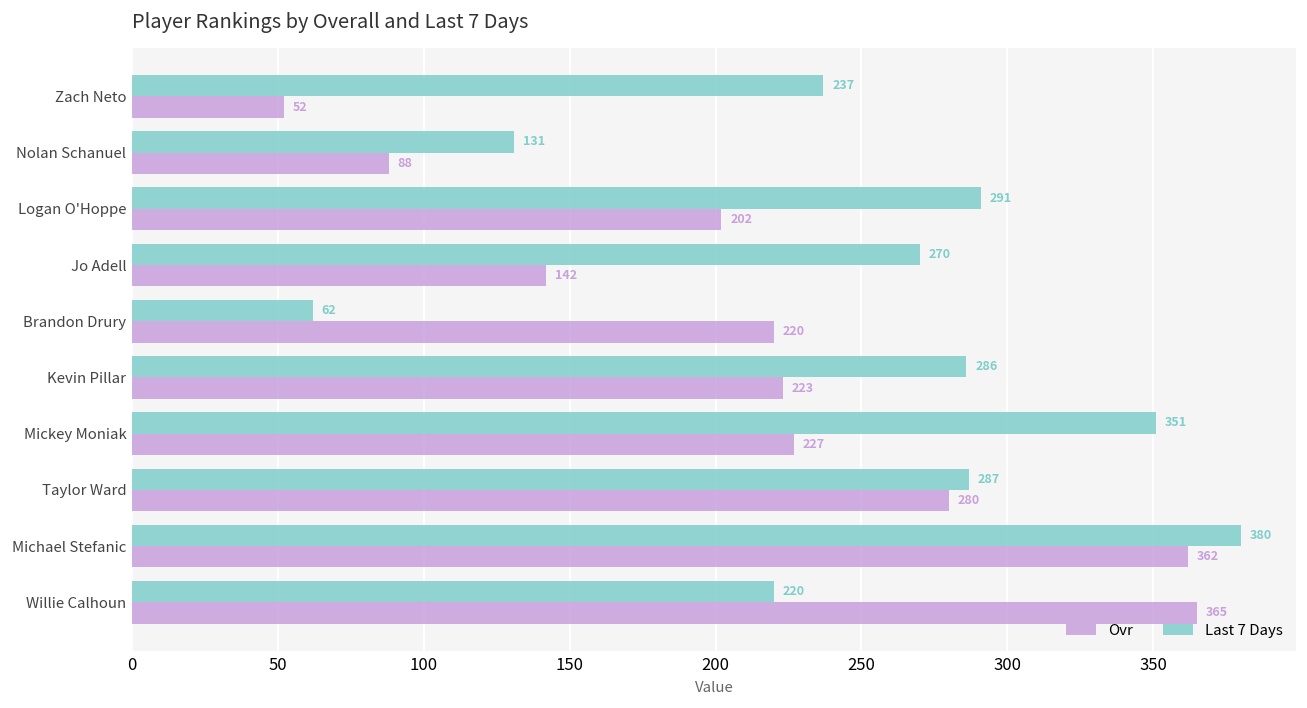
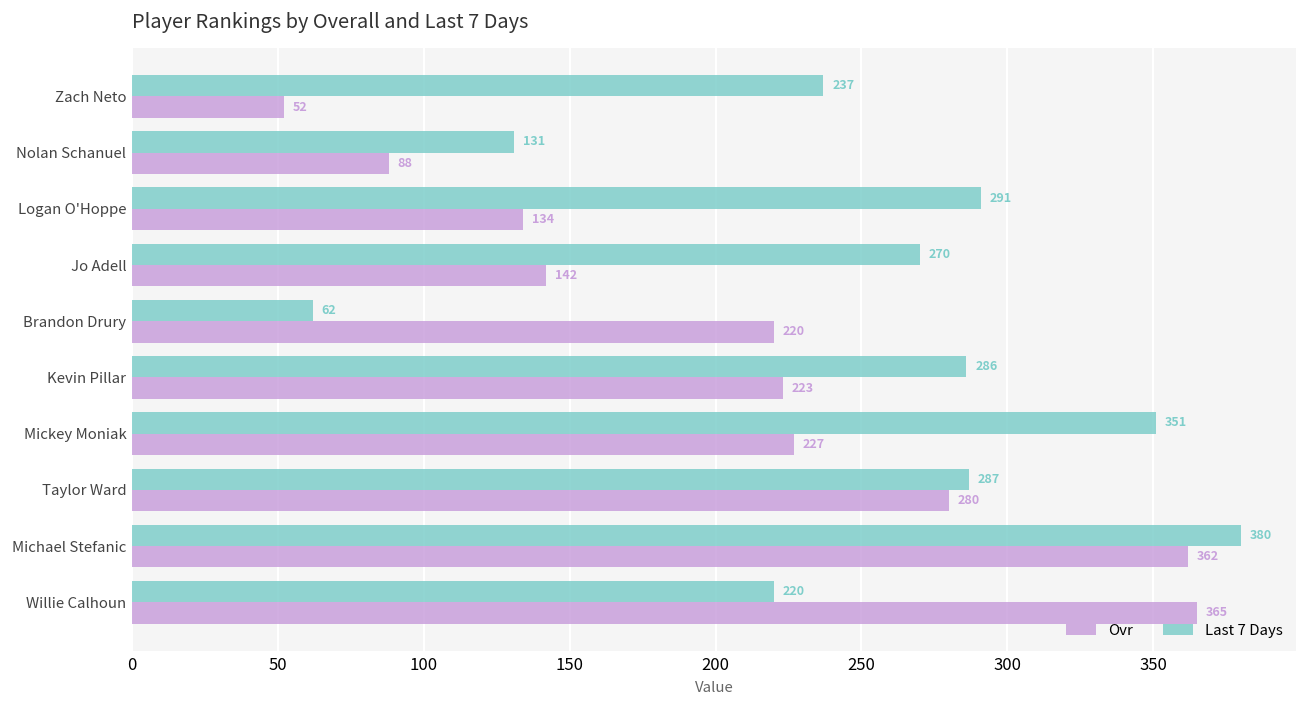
  {
    "Ovr": {
      "Zach Neto": 52,
      "Nolan Schanuel": 88,
-     "Logan O'Hoppe": 202,
+     "Logan O'Hoppe": 134,
      "Jo Adell": 142,
      "Brandon Drury": 220,
      "Kevin Pillar": 223,
      "Mickey Moniak": 227,
      "Taylor Ward": 280,
      "Michael Stefanic": 362,
      "Willie Calhoun": 365
    },
    "Last 7 Days": {
      "Zach Neto": 237,
      "Nolan Schanuel": 131,
      "Logan O'Hoppe": 291,
      "Jo Adell": 270,
      "Brandon Drury": 62,
      "Kevin Pillar": 286,
      "Mickey Moniak": 351,
      "Taylor Ward": 287,
      "Michael Stefanic": 380,
      "Willie Calhoun": 220
    }
  }
